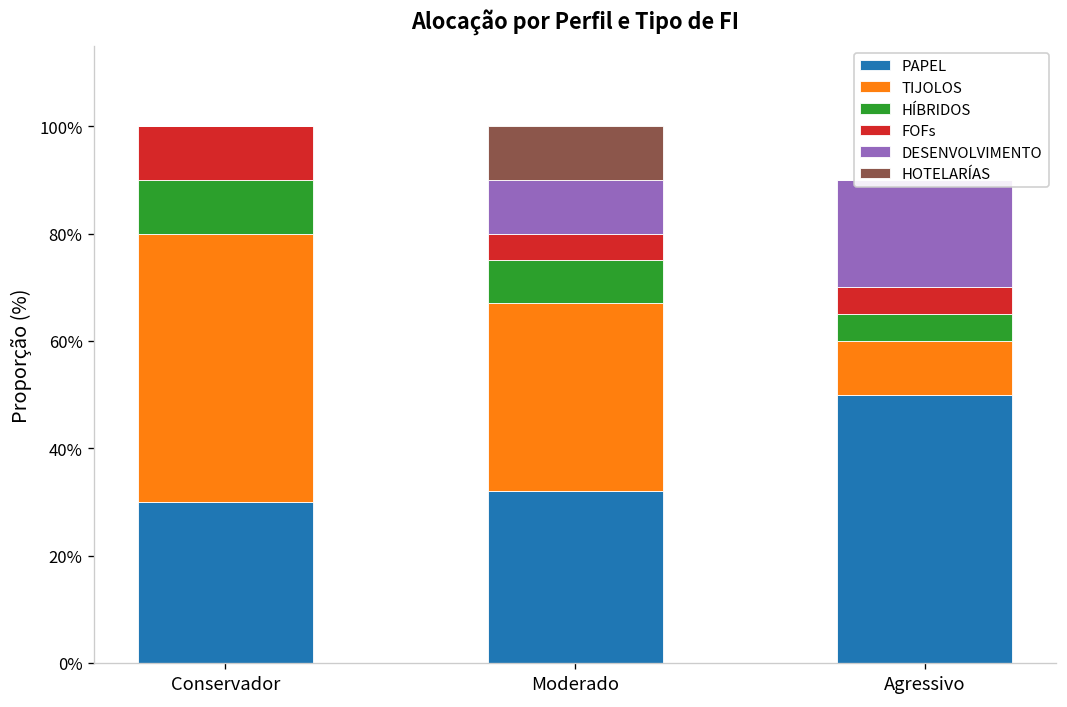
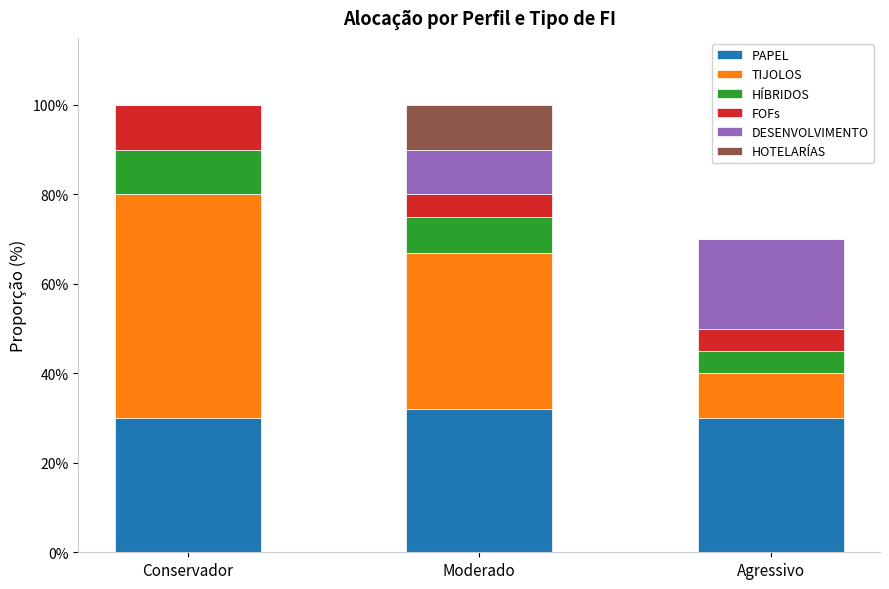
  {
    "PAPEL": {
      "Conservador": "30%",
      "Moderado": "32%",
-     "Agressivo": "50%"
+     "Agressivo": "30%"
    },
    "TIJOLOS": {
      "Conservador": "50%",
      "Moderado": "35%",
      "Agressivo": "10%"
    },
    "HÍBRIDOS": {
      "Conservador": "10%",
      "Moderado": "8%",
      "Agressivo": "5%"
    },
    "FOFs": {
      "Conservador": "10%",
      "Moderado": "5%",
      "Agressivo": "5%"
    },
    "DESENVOLVIMENTO": {
      "Conservador": "0%",
      "Moderado": "10%"
    },
    "HOTELARÍAS": {
      "Conservador": "0%",
      "Moderado": "10%"
    }
  }
